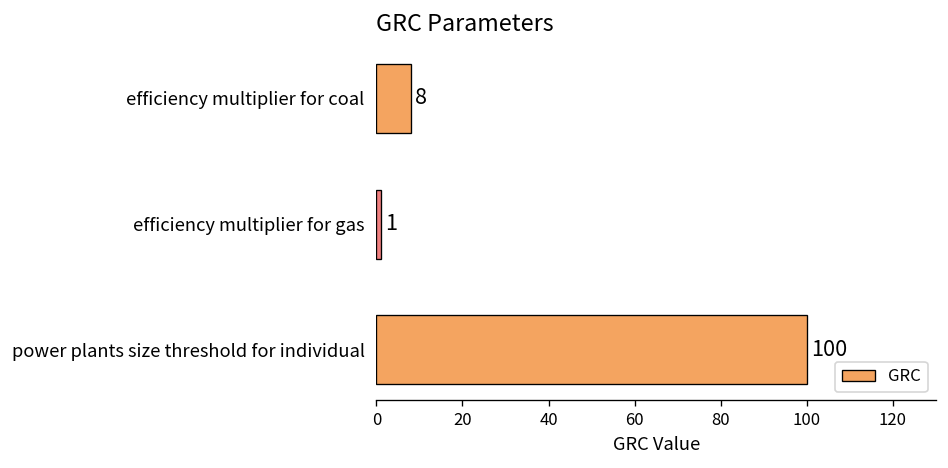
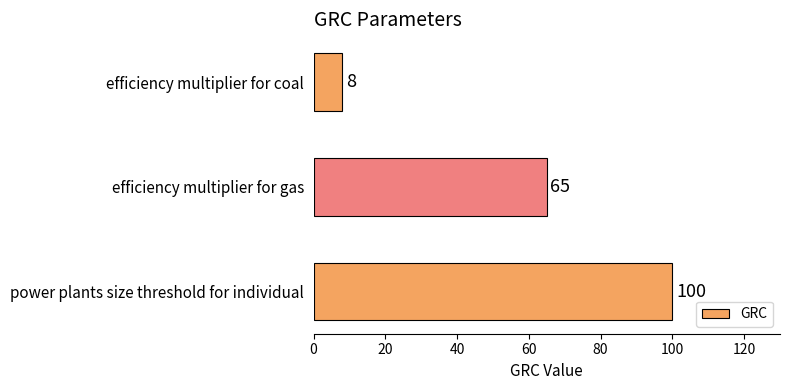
  {
    "efficiency multiplier for coal": 8,
-   "efficiency multiplier for gas": 1,
+   "efficiency multiplier for gas": 65,
    "power plants size threshold for individual": 100
  }
